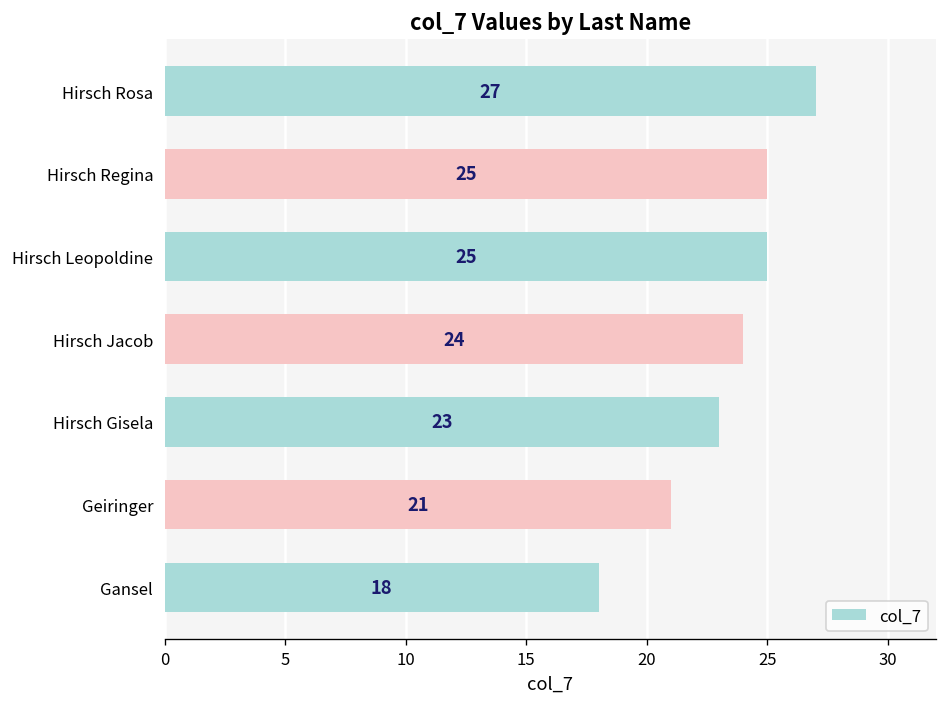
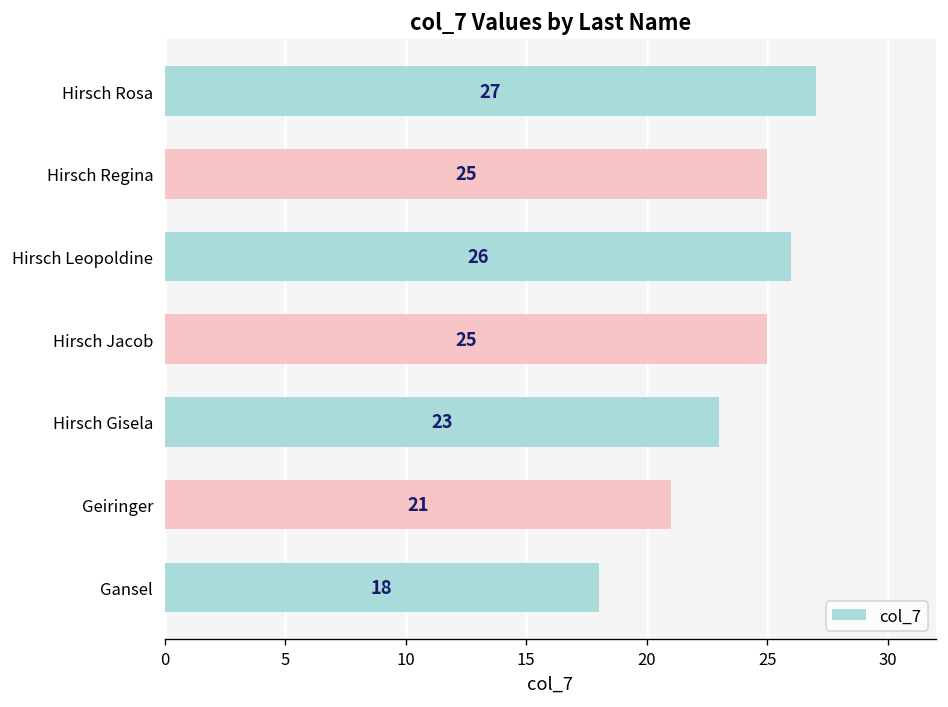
  {
    "Hirsch Rosa": 27,
    "Hirsch Regina": 25,
-   "Hirsch Leopoldine": 25,
-   "Hirsch Jacob": 24,
+   "Hirsch Leopoldine": 26,
+   "Hirsch Jacob": 25,
    "Hirsch Gisela": 23,
    "Geiringer": 21,
    "Gansel": 18
  }
